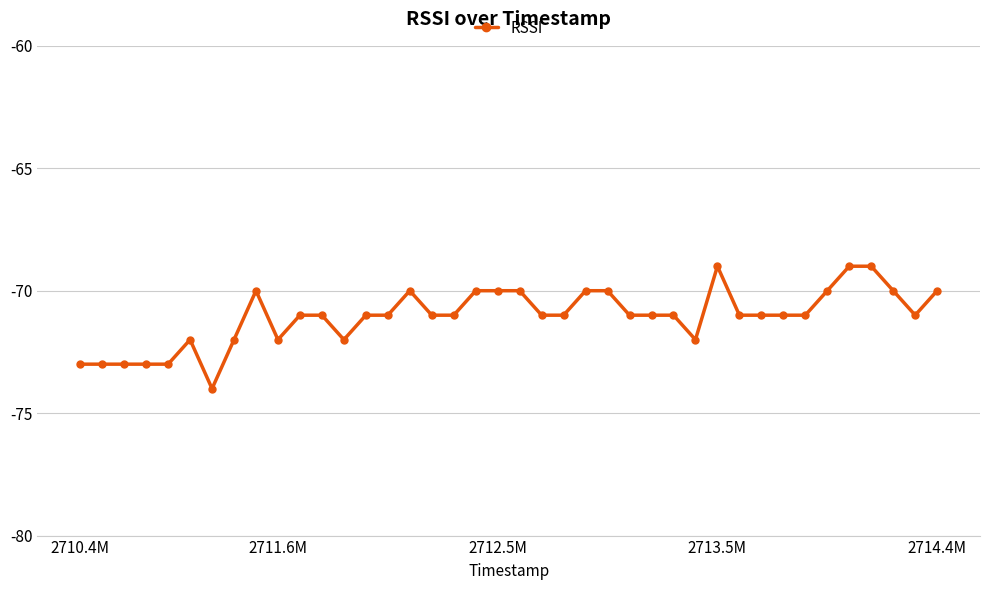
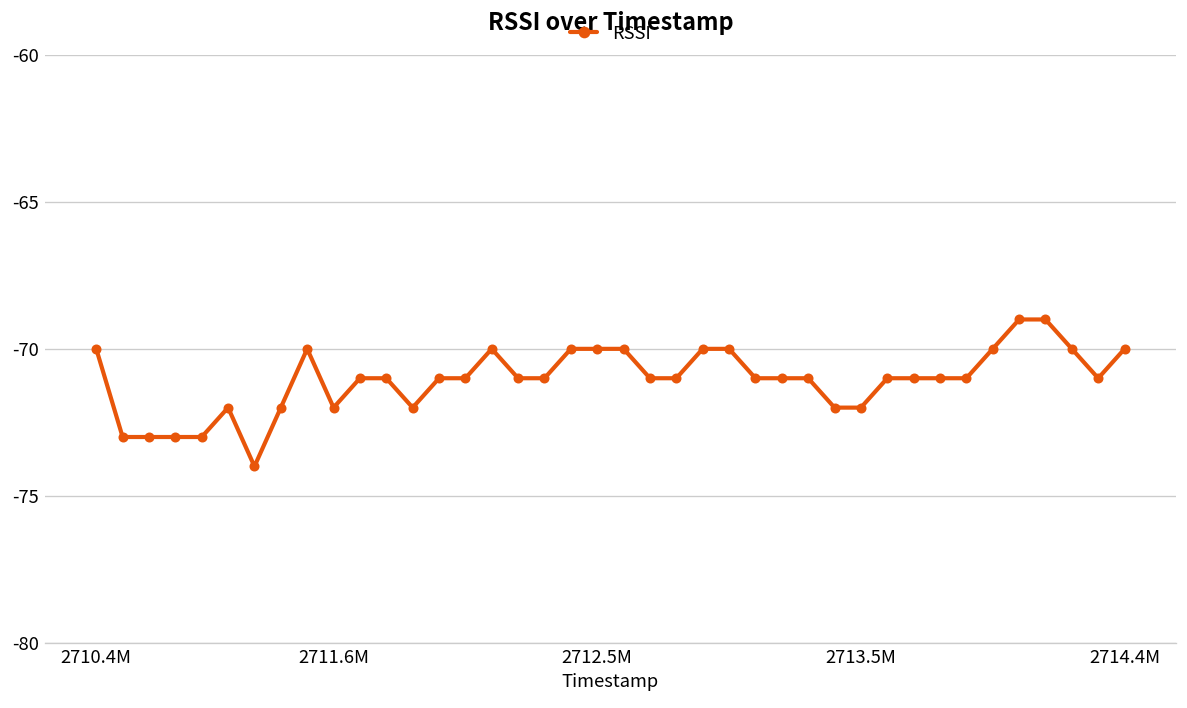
  {
-   "2710.4M": -73,
+   "2710.4M": -70,
    "2711.6M": -72,
    "2712.5M": -70,
-   "2713.5M": -69,
+   "2713.5M": -72,
    "2714.4M": -70
  }
